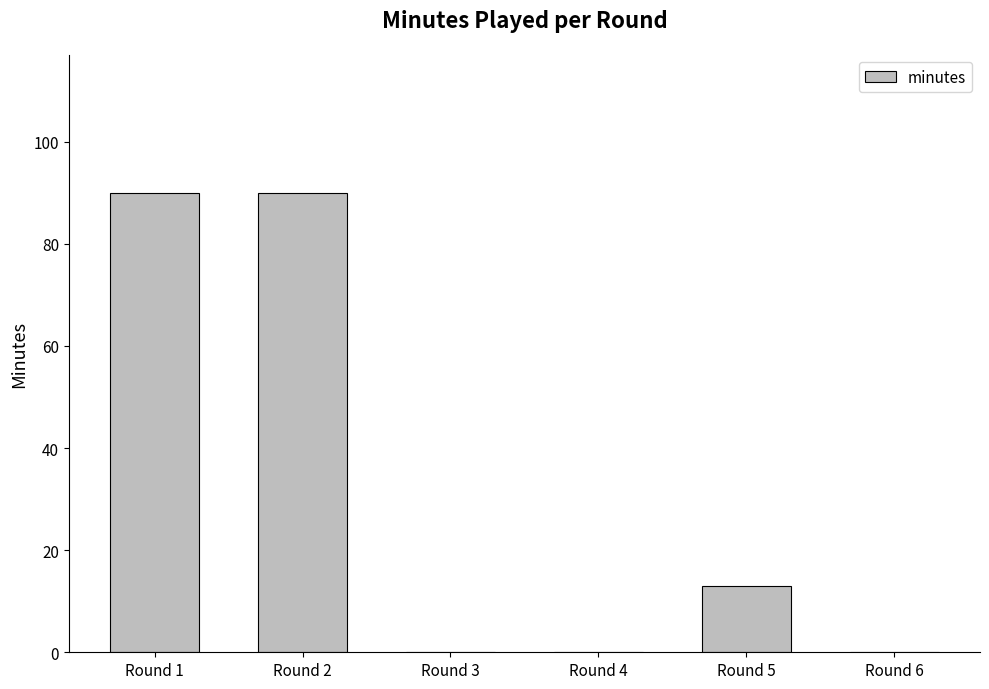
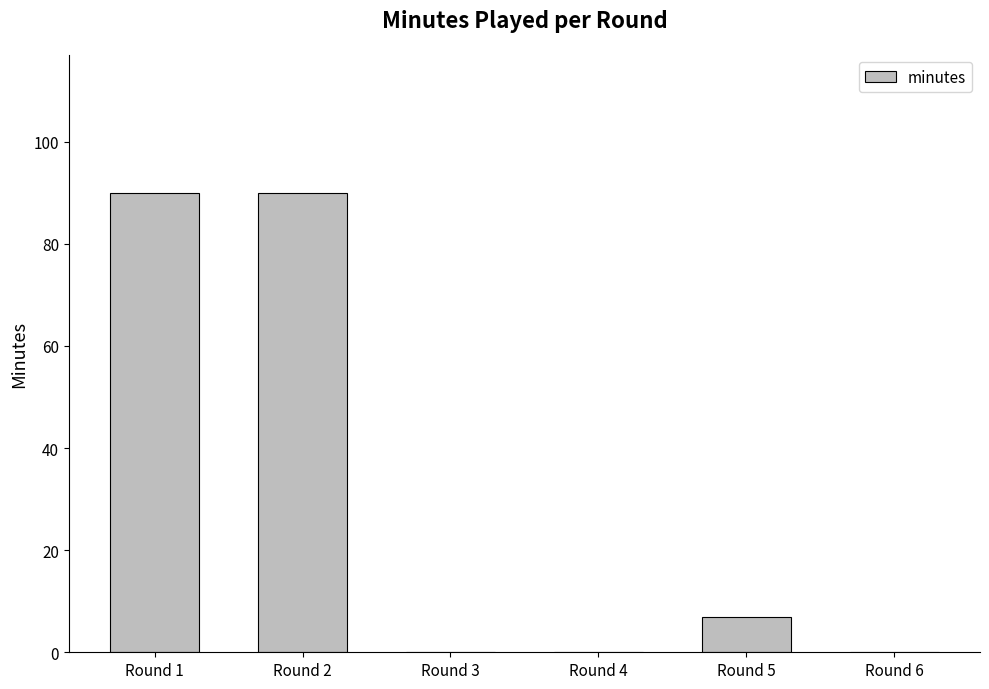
  {
    "Round 1": 90,
    "Round 2": 90,
    "Round 3": 0,
    "Round 4": 0,
-   "Round 5": 13,
+   "Round 5": 7,
    "Round 6": 0
  }
